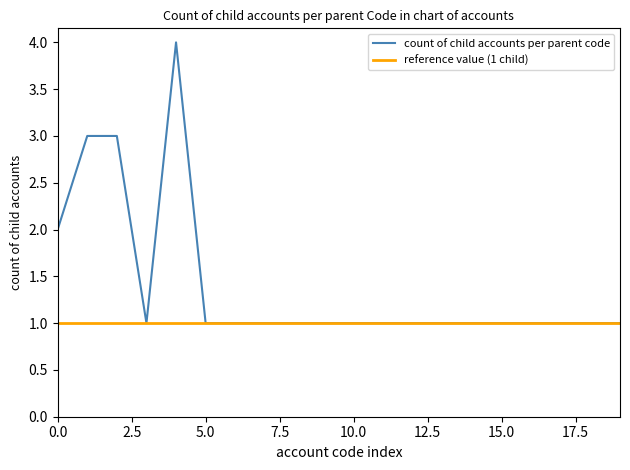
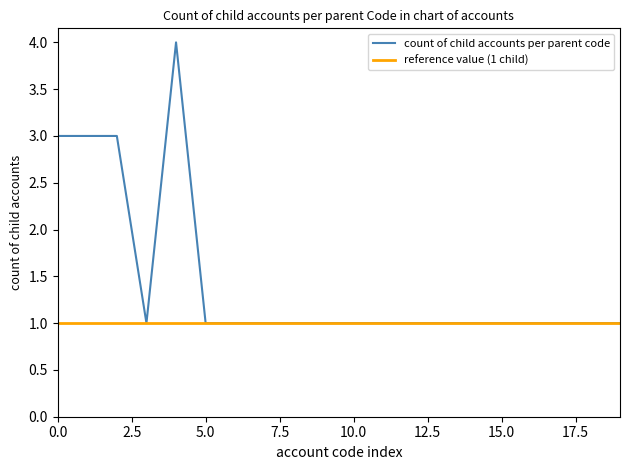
  {
    "count of child accounts per parent code": {
-     "0.0": 2
+     "0.0": 3
    },
    "reference value (1 child)": {
      "0.0": 1
    }
  }
